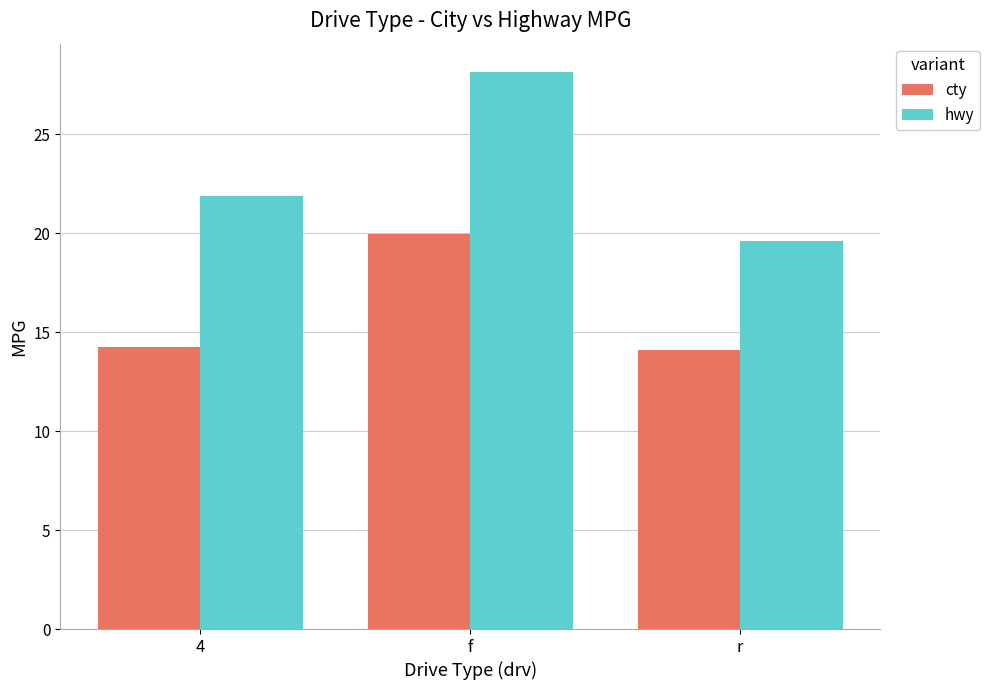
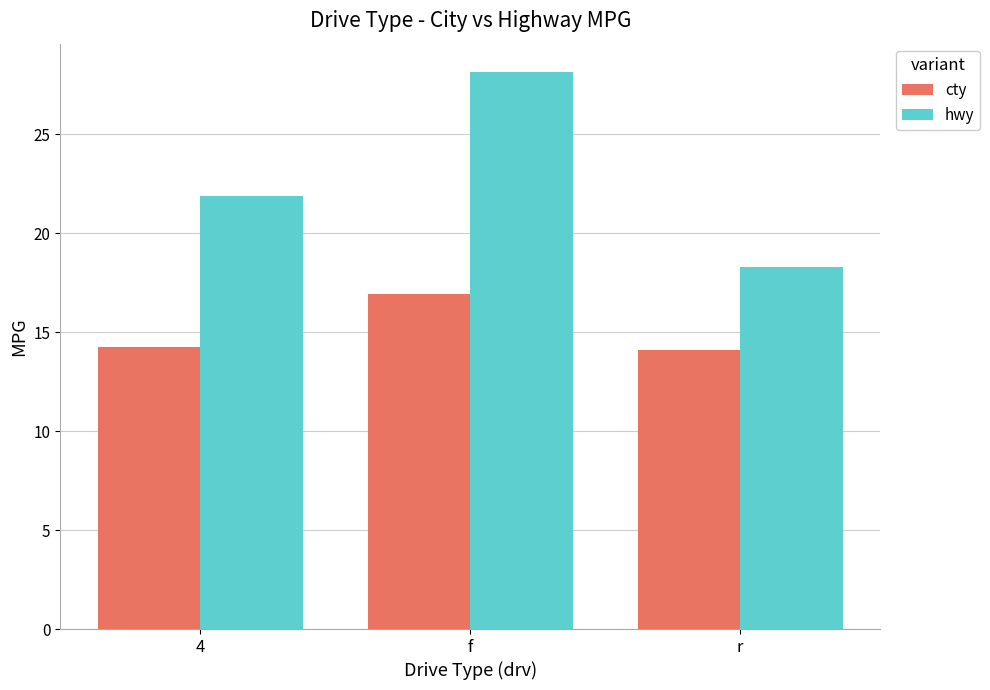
  {
    "cty": {
      "4": 14.2,
-     "f": 19.9,
+     "f": 16.9,
      "r": 14.1
    },
    "hwy": {
      "4": 21.9,
      "f": 28.2,
-     "r": 19.6
+     "r": 18.3
    }
  }
